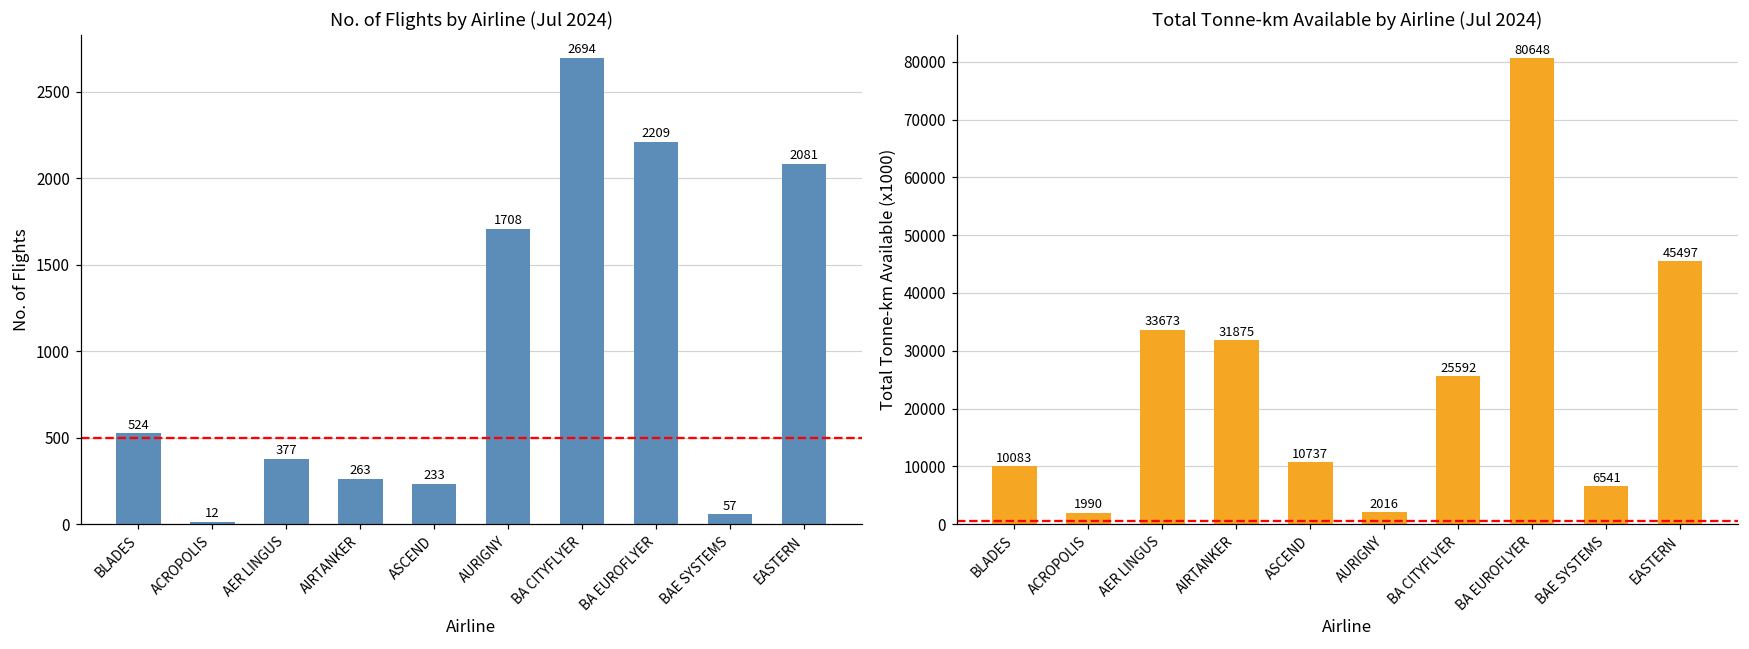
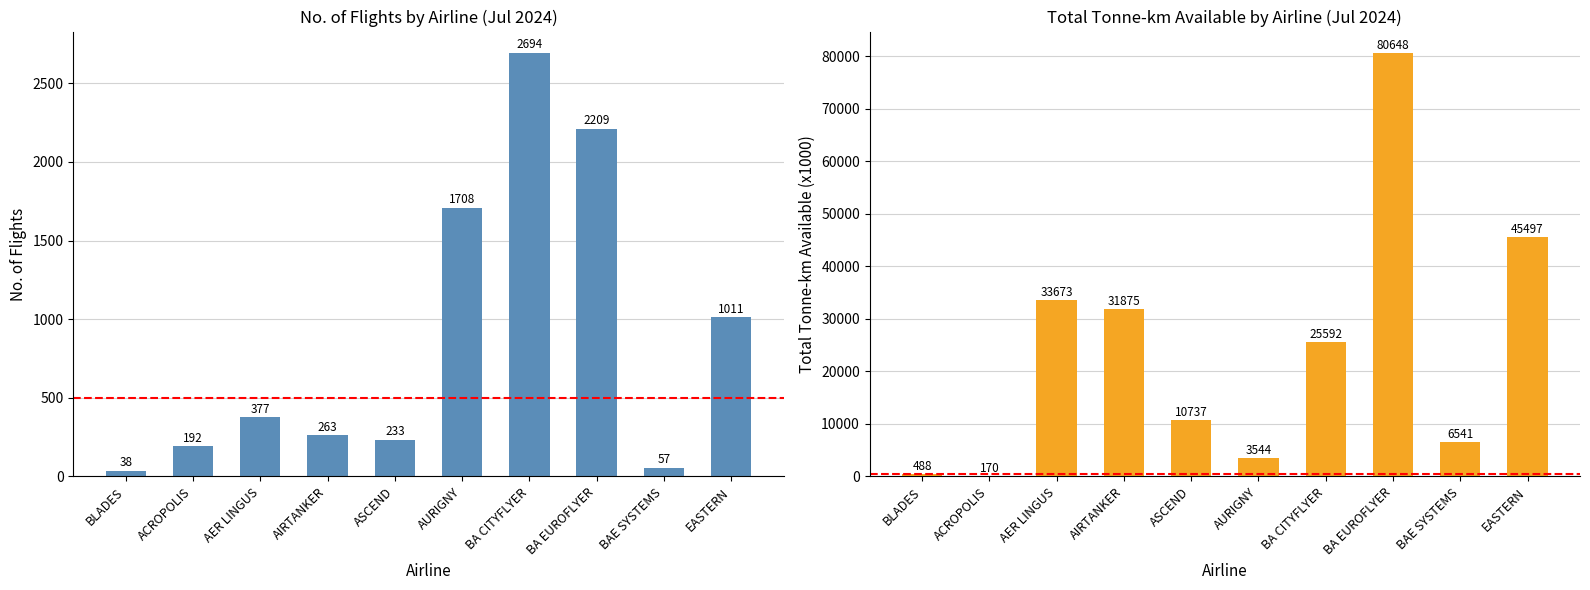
  {
    "No. of Flights by Airline (Jul 2024)": {
-     "BLADES": 524,
-     "ACROPOLIS": 12,
+     "BLADES": 38,
+     "ACROPOLIS": 192,
      "AER LINGUS": 377,
      "AIRTANKER": 263,
      "ASCEND": 233,
      "AURIGNY": 1708,
      "BA CITYFLYER": 2694,
      "BA EUROFLYER": 2209,
      "BAE SYSTEMS": 57,
-     "EASTERN": 2081
+     "EASTERN": 1011
    },
    "Total Tonne-km Available by Airline (Jul 2024)": {
-     "BLADES": 10083,
-     "ACROPOLIS": 1990,
+     "BLADES": 488,
+     "ACROPOLIS": 170,
      "AER LINGUS": 33673,
      "AIRTANKER": 31875,
      "ASCEND": 10737,
-     "AURIGNY": 2016,
+     "AURIGNY": 3544,
      "BA CITYFLYER": 25592,
      "BA EUROFLYER": 80648,
      "BAE SYSTEMS": 6541,
      "EASTERN": 45497
    }
  }
